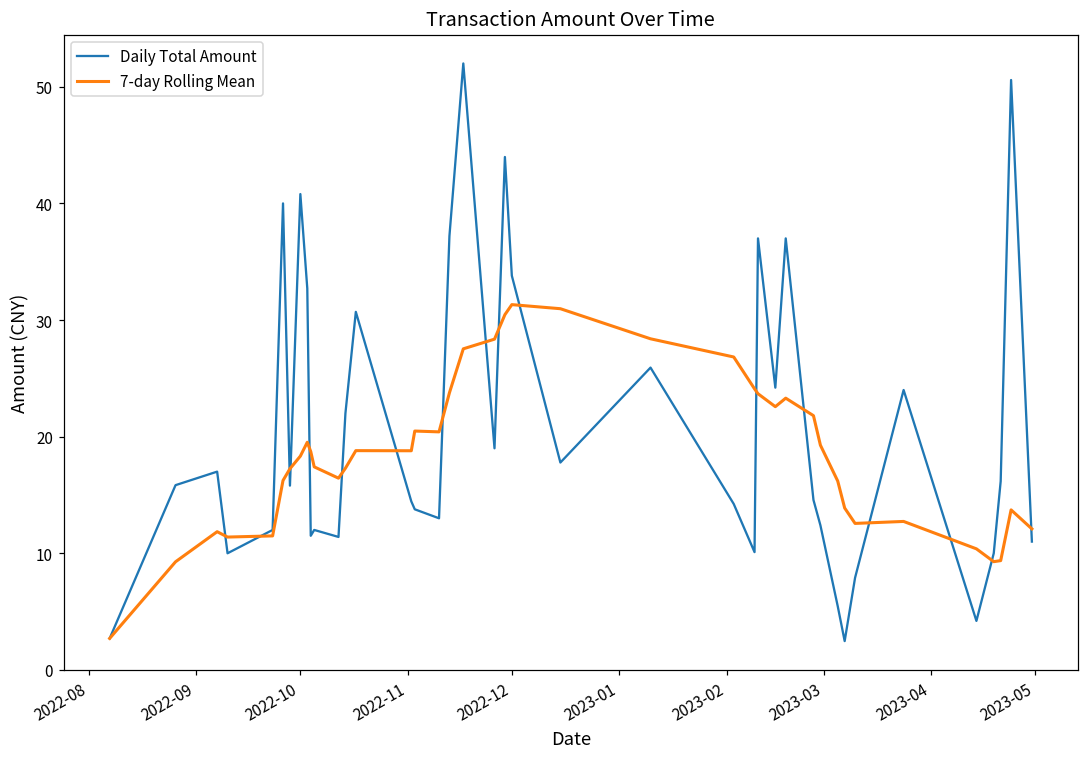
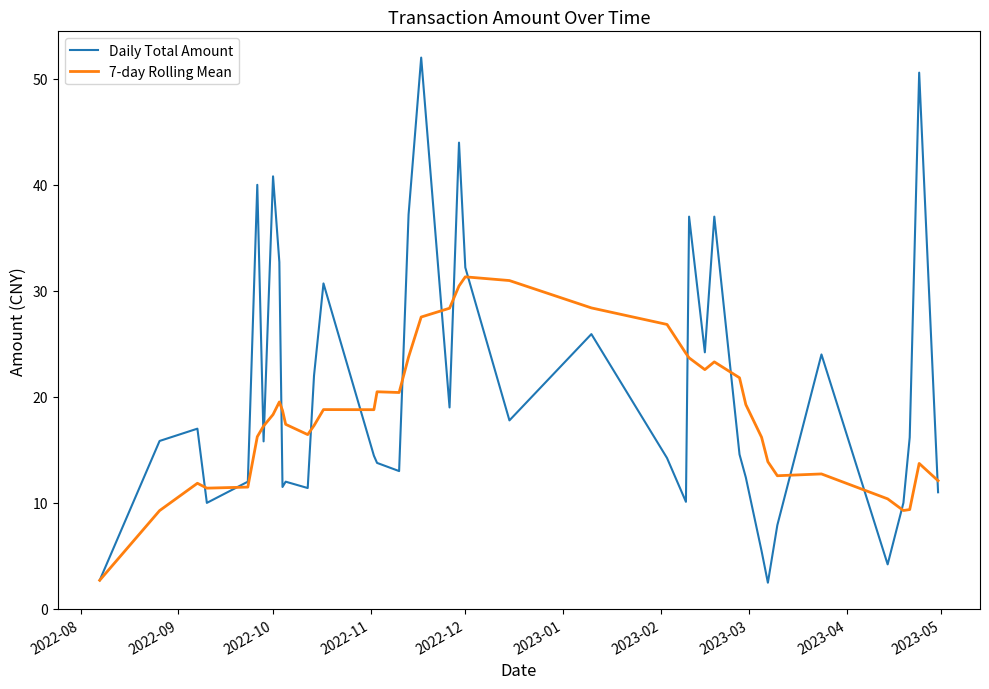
  {
    "Daily Total Amount": {
      "2022-10": 40.8,
-     "2022-12": 33.8
+     "2022-12": 32.2
    },
    "7-day Rolling Mean": {
      "2022-10": 18.3,
      "2022-12": 31.3
    }
  }
